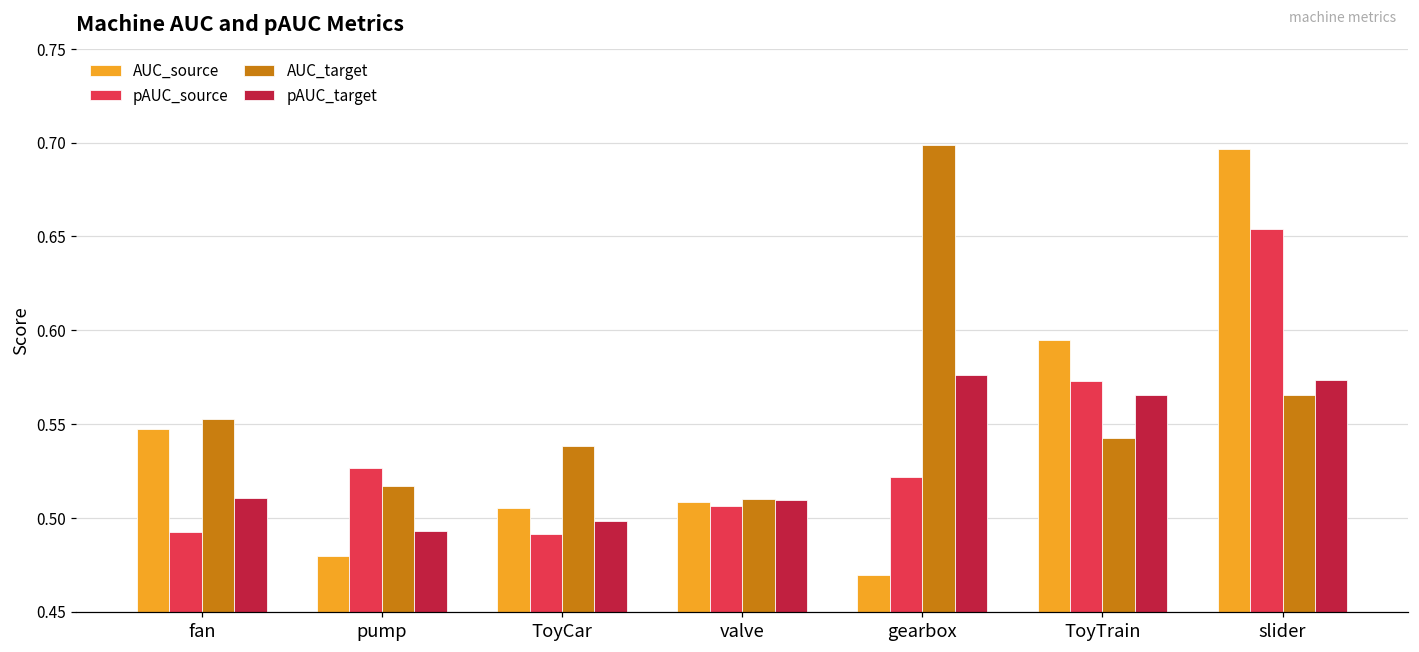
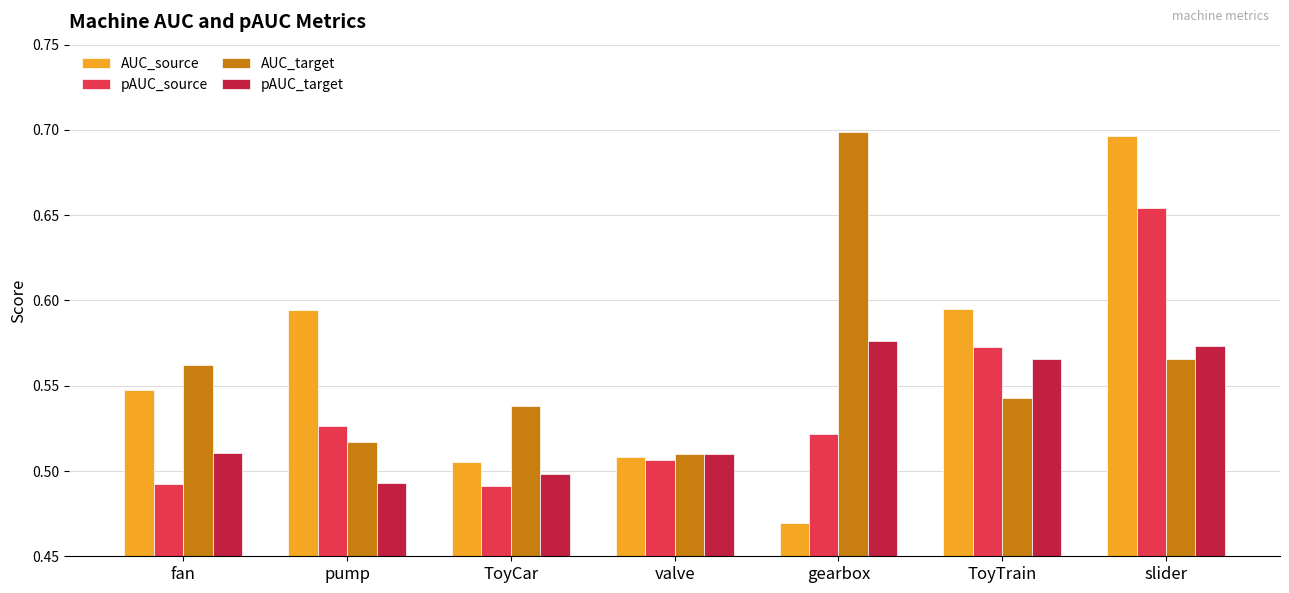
  {
    "AUC_source": {
      "fan": 0.547,
-     "pump": 0.480,
+     "pump": 0.595,
      "ToyCar": 0.505,
      "valve": 0.508,
      "gearbox": 0.470,
      "ToyTrain": 0.595,
      "slider": 0.697
    },
    "AUC_target": {
-     "fan": 0.553,
+     "fan": 0.562,
      "pump": 0.517,
      "ToyCar": 0.538,
      "valve": 0.510,
      "gearbox": 0.699,
      "ToyTrain": 0.543,
      "slider": 0.566
    }
  }
